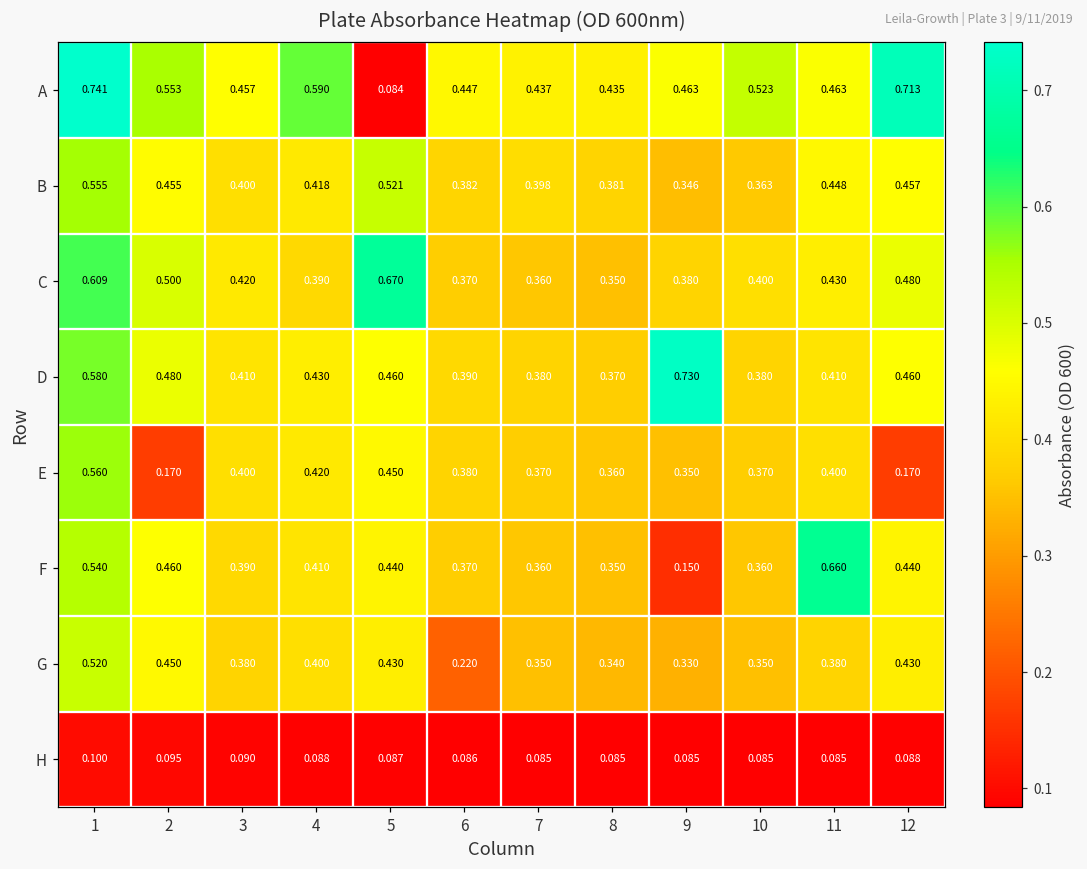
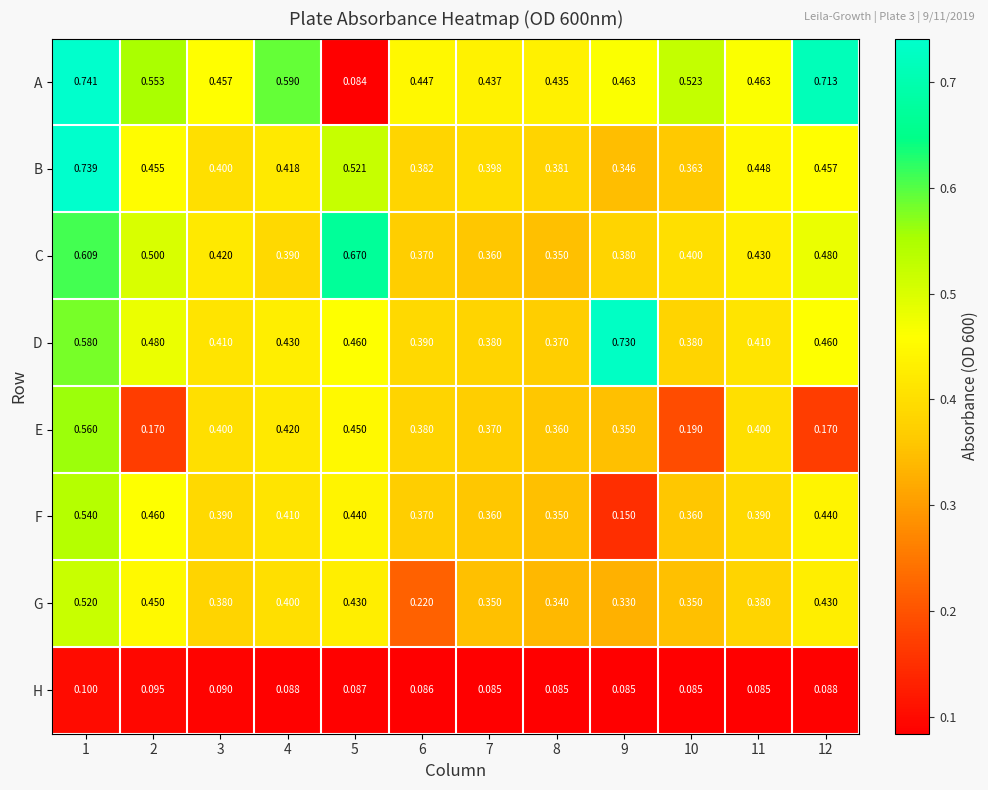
  {
    "A": {
      "1": 0.741,
      "2": 0.553,
      "3": 0.457,
      "4": 0.590,
      "5": 0.084,
      "6": 0.447,
      "7": 0.437,
      "8": 0.435,
      "9": 0.463,
      "10": 0.523,
      "11": 0.463,
      "12": 0.713
    },
    "B": {
-     "1": 0.555,
+     "1": 0.739,
      "2": 0.455,
      "3": 0.400,
      "4": 0.418,
      "5": 0.521,
      "6": 0.382,
      "7": 0.398,
      "8": 0.381,
      "9": 0.346,
      "10": 0.363,
      "11": 0.448,
      "12": 0.457
    },
    "C": {
      "1": 0.609,
      "2": 0.500,
      "3": 0.420,
      "4": 0.390,
      "5": 0.670,
      "6": 0.370,
      "7": 0.360,
      "8": 0.350,
      "9": 0.380,
      "10": 0.400,
      "11": 0.430,
      "12": 0.480
    },
    "D": {
      "1": 0.580,
      "2": 0.480,
      "3": 0.410,
      "4": 0.430,
      "5": 0.460,
      "6": 0.390,
      "7": 0.380,
      "8": 0.370,
      "9": 0.730,
      "10": 0.380,
      "11": 0.410,
      "12": 0.460
    },
    "E": {
      "1": 0.560,
      "2": 0.170,
      "3": 0.400,
      "4": 0.420,
      "5": 0.450,
      "6": 0.380,
      "7": 0.370,
      "8": 0.360,
      "9": 0.350,
-     "10": 0.370,
+     "10": 0.190,
      "11": 0.400,
      "12": 0.170
    },
    "F": {
      "1": 0.540,
      "2": 0.460,
      "3": 0.390,
      "4": 0.410,
      "5": 0.440,
      "6": 0.370,
      "7": 0.360,
      "8": 0.350,
      "9": 0.150,
      "10": 0.360,
-     "11": 0.660,
+     "11": 0.390,
      "12": 0.440
    },
    "G": {
      "1": 0.520,
      "2": 0.450,
      "3": 0.380,
      "4": 0.400,
      "5": 0.430,
      "6": 0.220,
      "7": 0.350,
      "8": 0.340,
      "9": 0.330,
      "10": 0.350,
      "11": 0.380,
      "12": 0.430
    },
    "H": {
      "1": 0.100,
      "2": 0.095,
      "3": 0.090,
      "4": 0.088,
      "5": 0.087,
      "6": 0.086,
      "7": 0.085,
      "8": 0.085,
      "9": 0.085,
      "10": 0.085,
      "11": 0.085,
      "12": 0.088
    }
  }
